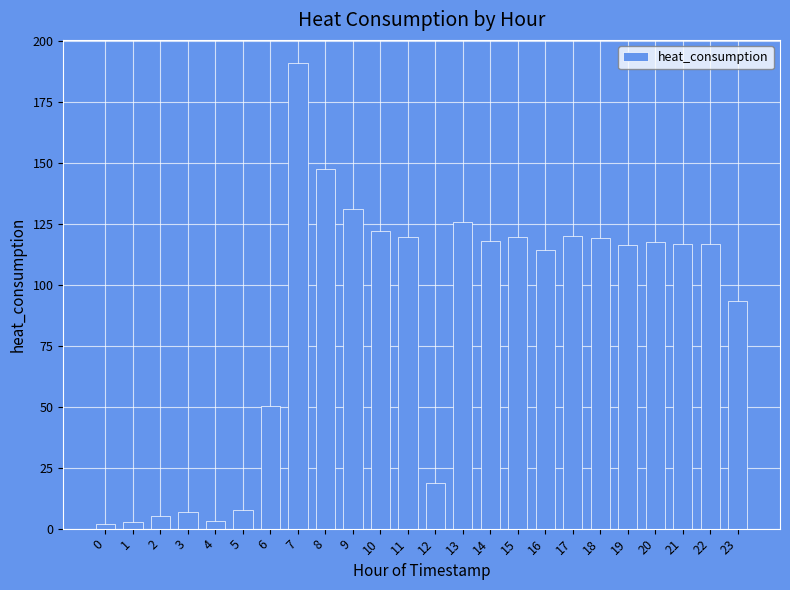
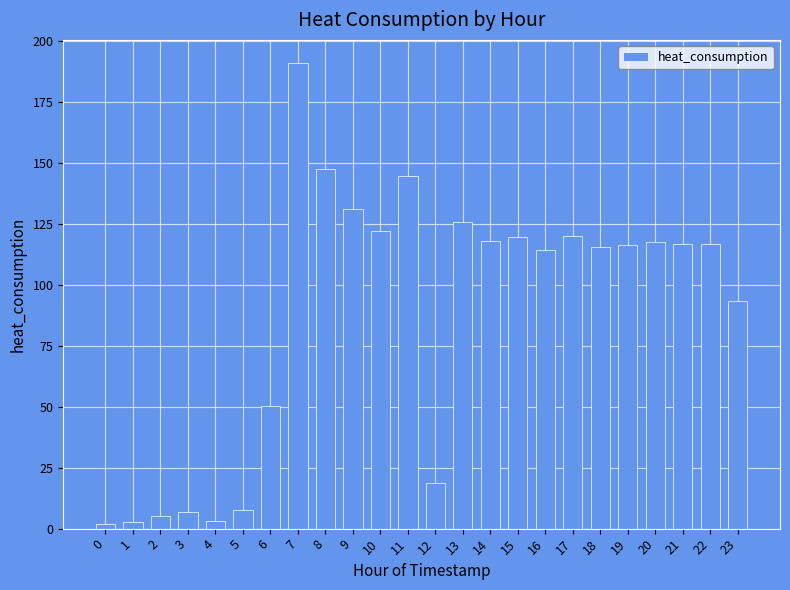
  {
    "0": 2,
    "1": 3,
    "2": 5,
    "3": 7,
    "4": 3,
    "5": 8,
    "6": 50,
    "7": 191,
    "8": 148,
    "9": 131,
    "10": 122,
-   "11": 120,
+   "11": 145,
    "12": 19,
    "13": 126,
    "14": 118,
    "15": 120,
    "16": 115,
    "17": 120,
-   "18": 119,
+   "18": 116,
    "19": 117,
    "20": 118,
    "21": 117,
    "22": 117,
    "23": 94
  }
